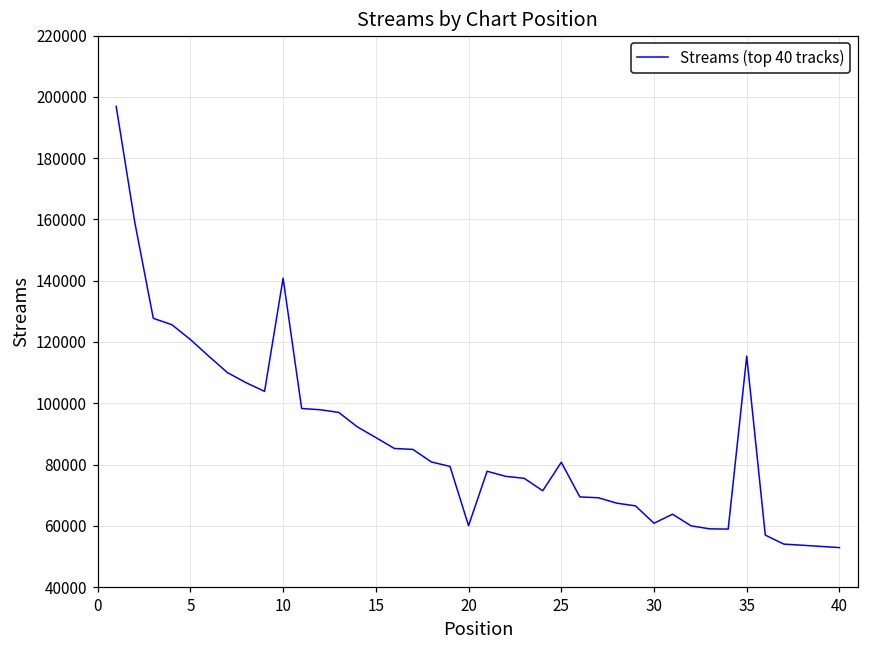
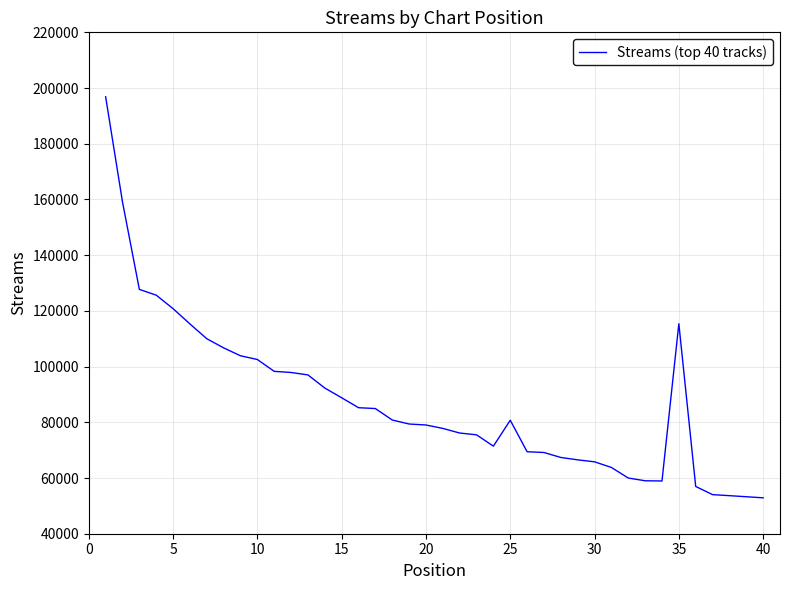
  {
    "5": 121000,
-   "10": 141000,
+   "10": 103000,
    "15": 89000,
-   "20": 60000,
+   "20": 79000,
    "25": 81000,
-   "30": 61000,
+   "30": 66000,
    "35": 115000,
    "40": 53000
  }
